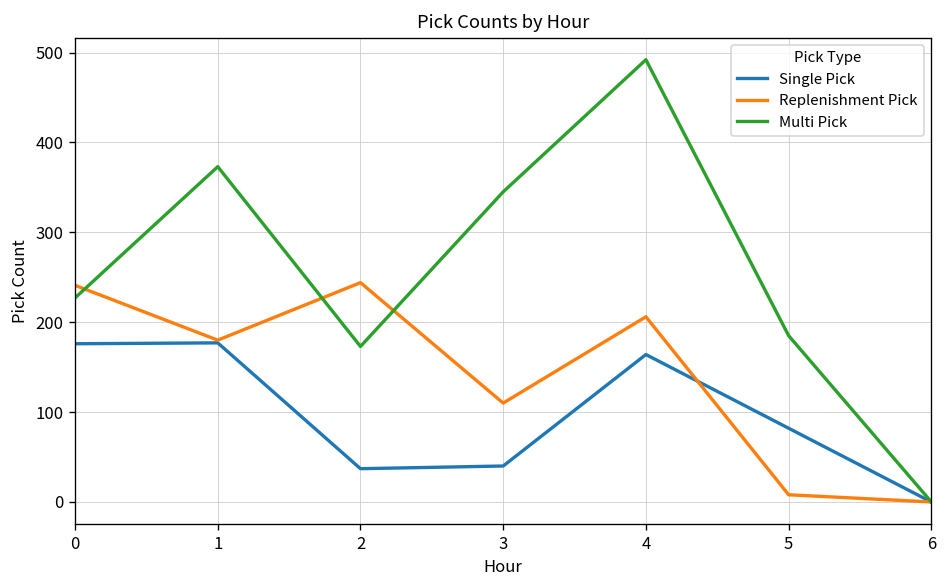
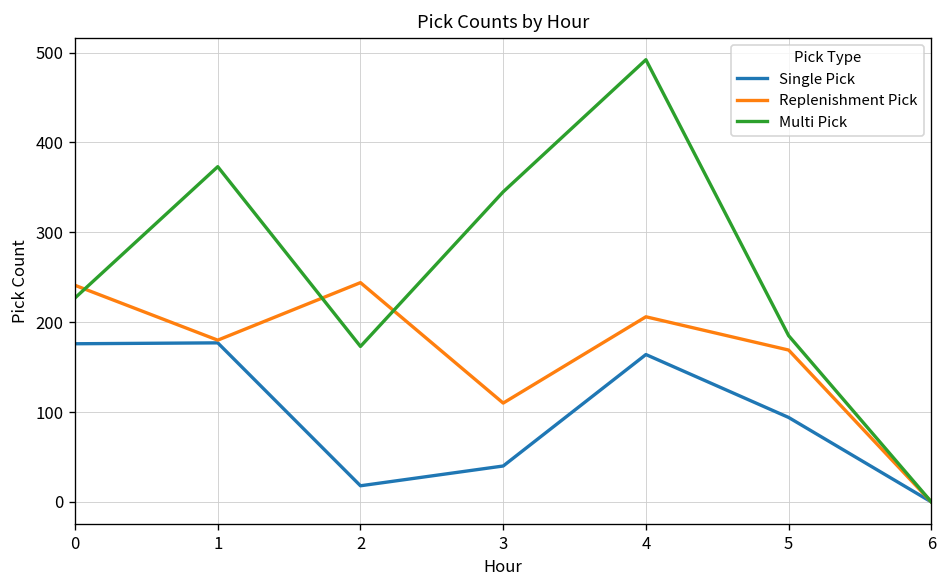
  {
    "Single Pick": {
      "0": 180,
-     "2": 40,
+     "2": 20,
      "3": 40,
      "4": 160,
-     "5": 80
+     "5": 90
    },
    "Replenishment Pick": {
      "0": 240,
      "2": 240,
      "3": 110,
      "4": 210,
-     "5": 10
+     "5": 170
    },
    "Multi Pick": {
      "0": 230,
      "1": 370,
      "2": 170,
      "3": 350,
      "4": 490,
      "5": 190
    }
  }
